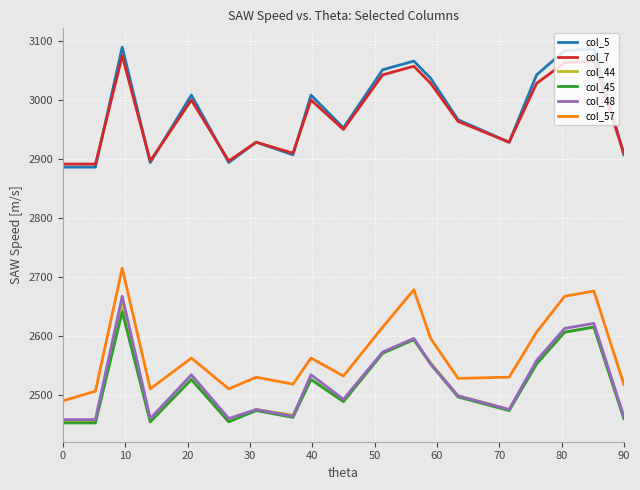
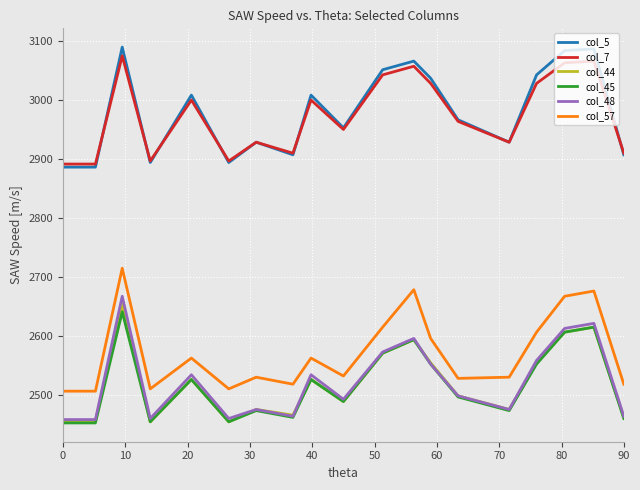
  {
    "col_5": {
      "0": 2890
    },
    "col_7": {
      "0": 2890
    },
    "col_57": {
-     "0": 2490,
+     "0": 2510,
      "90": 2520
    }
  }
